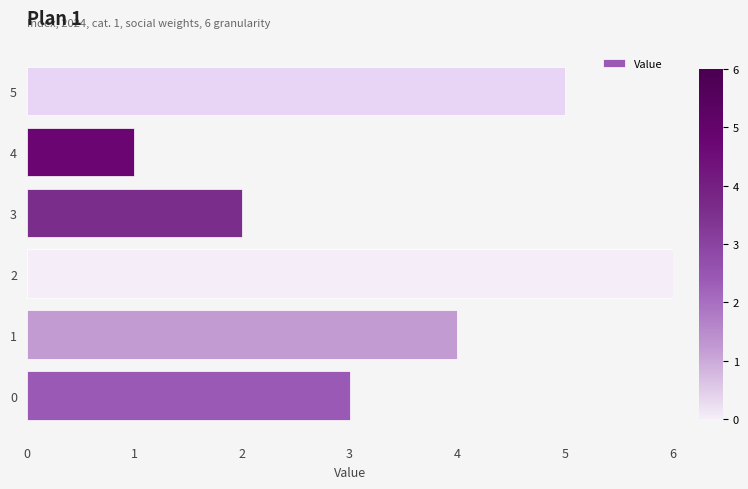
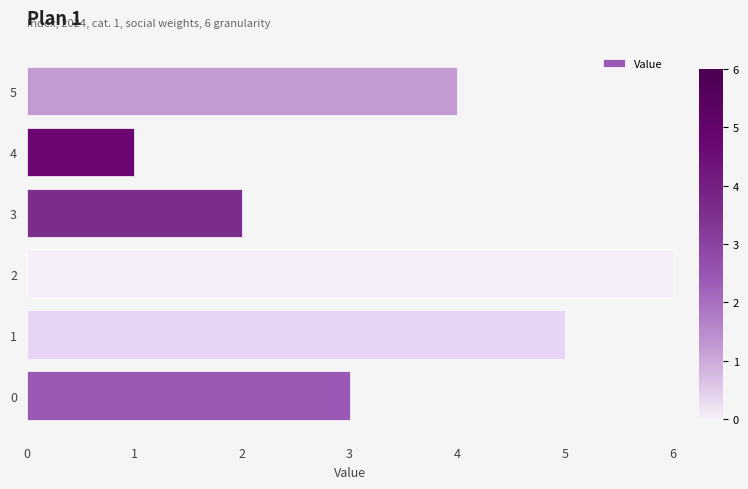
  {
-   "5": 5,
+   "5": 4,
    "4": 1,
    "3": 2,
    "2": 6,
-   "1": 4,
+   "1": 5,
    "0": 3
  }
